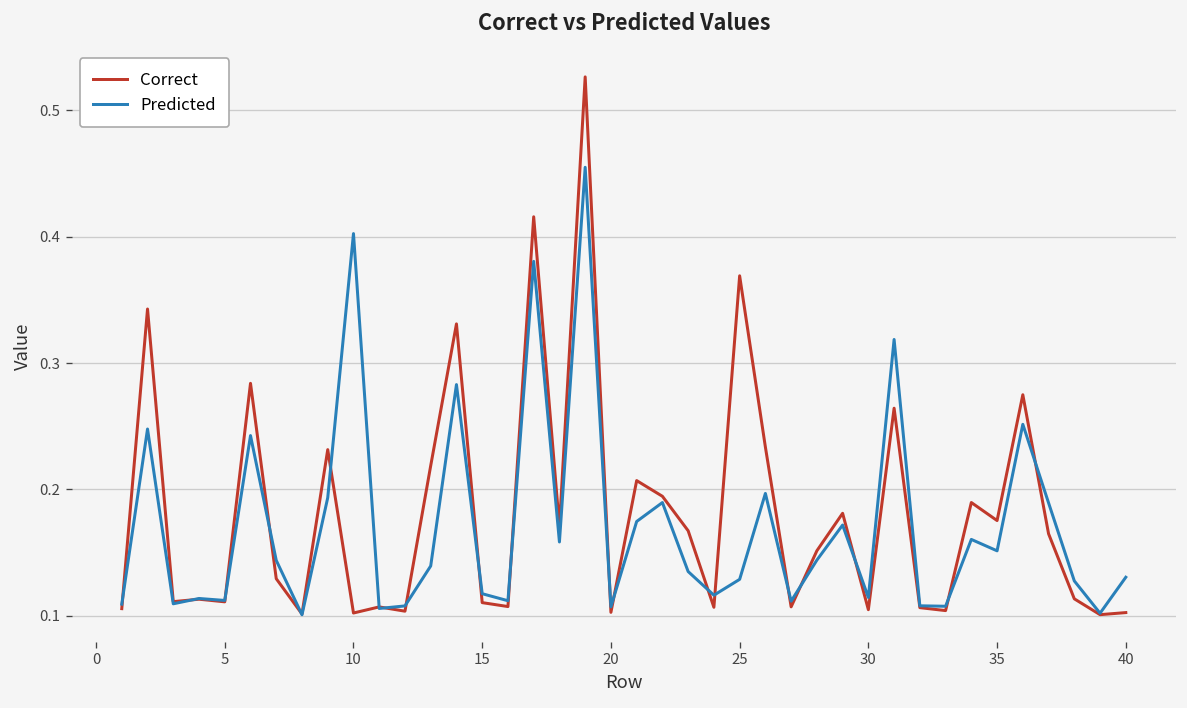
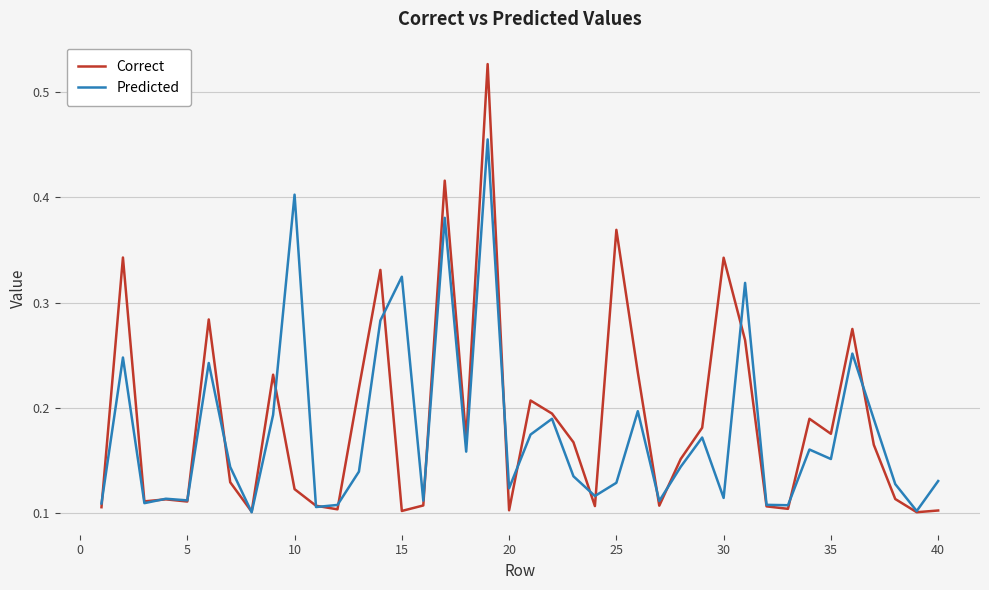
  {
    "Correct": {
-     "10": 0.102,
-     "15": 0.110,
+     "10": 0.123,
+     "15": 0.102,
      "20": 0.103,
      "25": 0.369,
-     "30": 0.105,
+     "30": 0.343,
      "35": 0.175,
      "40": 0.103
    },
    "Predicted": {
      "10": 0.402,
-     "15": 0.117,
-     "20": 0.107,
+     "15": 0.324,
+     "20": 0.124,
      "25": 0.129,
      "30": 0.114,
      "35": 0.151,
      "40": 0.130
    }
  }
